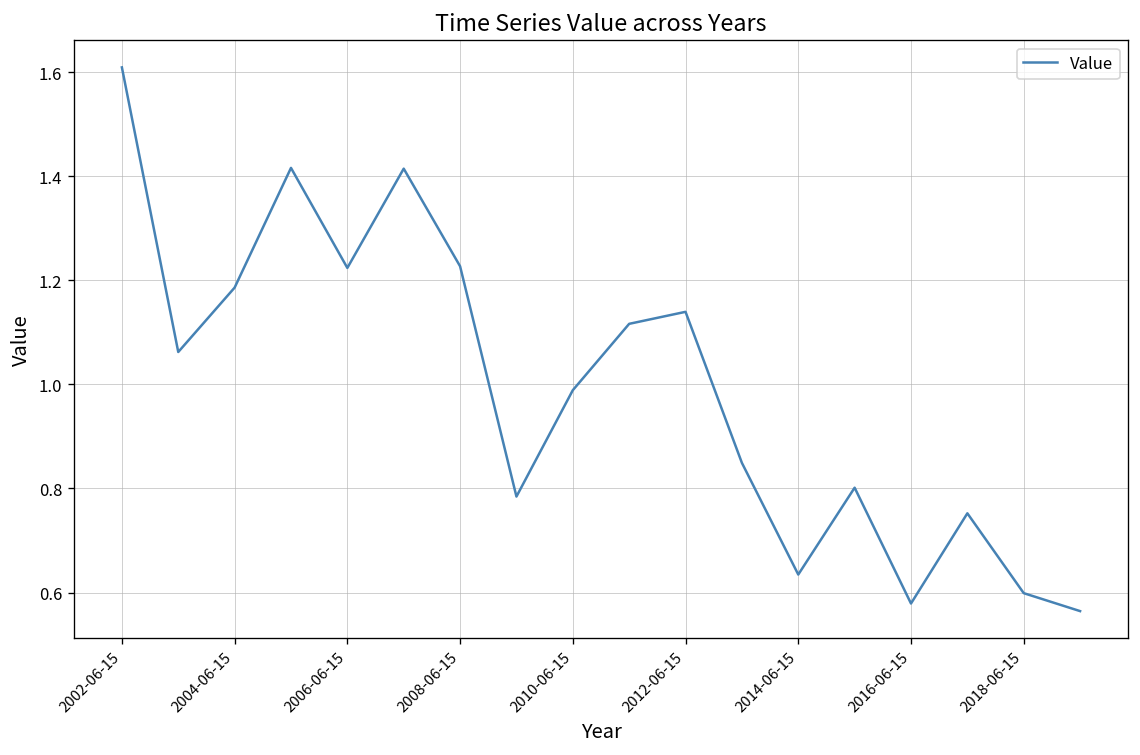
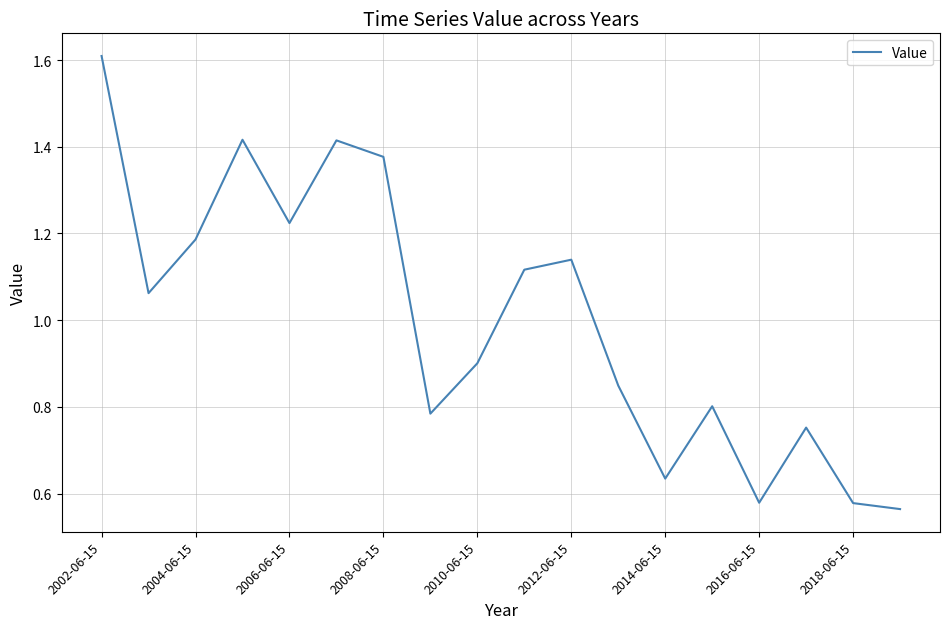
  {
    "2002-06-15": 1.61,
    "2004-06-15": 1.19,
    "2006-06-15": 1.22,
-   "2008-06-15": 1.23,
-   "2010-06-15": 0.99,
+   "2008-06-15": 1.38,
+   "2010-06-15": 0.90,
    "2012-06-15": 1.14,
    "2014-06-15": 0.63,
    "2016-06-15": 0.58,
-   "2018-06-15": 0.60
+   "2018-06-15": 0.58
  }
